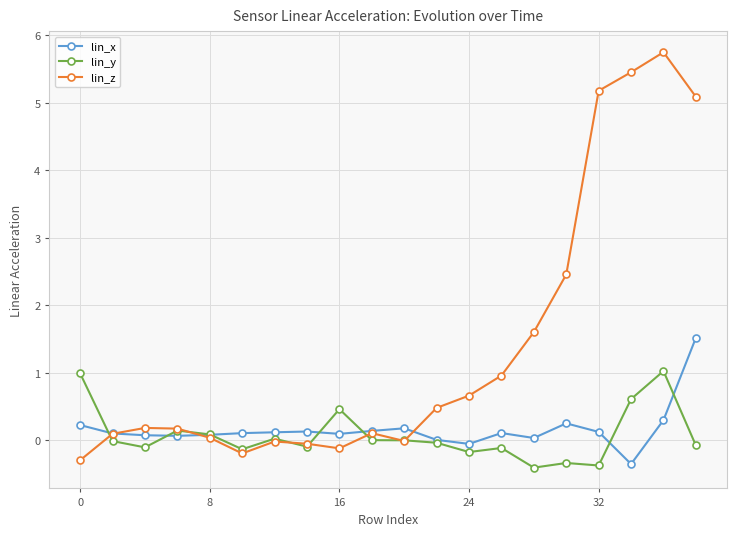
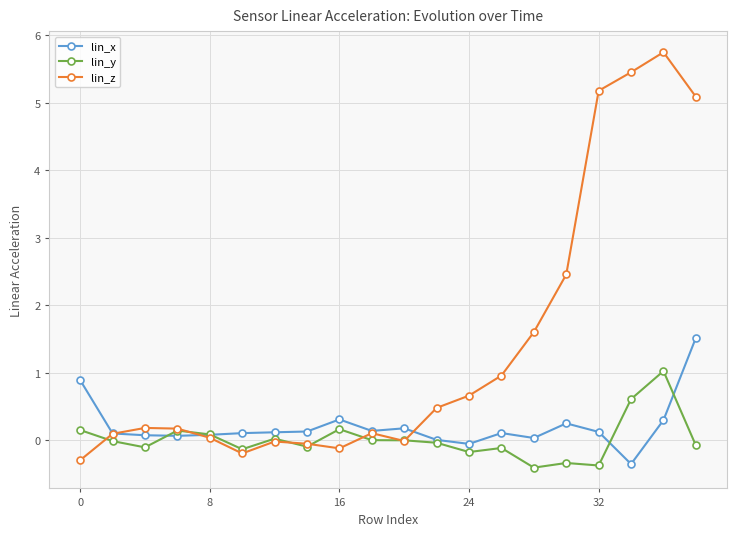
  {
    "lin_x": {
-     "0": 0.2,
-     "16": 0.1,
+     "0": 0.9,
+     "16": 0.3,
      "24": -0.1,
      "32": 0.1
    },
    "lin_y": {
-     "0": 1.0,
-     "16": 0.5,
+     "0": 0.2,
+     "16": 0.2,
      "24": -0.2,
      "32": -0.4
    },
    "lin_z": {
      "0": -0.3,
      "8": 0.0,
      "16": -0.1,
      "24": 0.7,
      "32": 5.2
    }
  }
